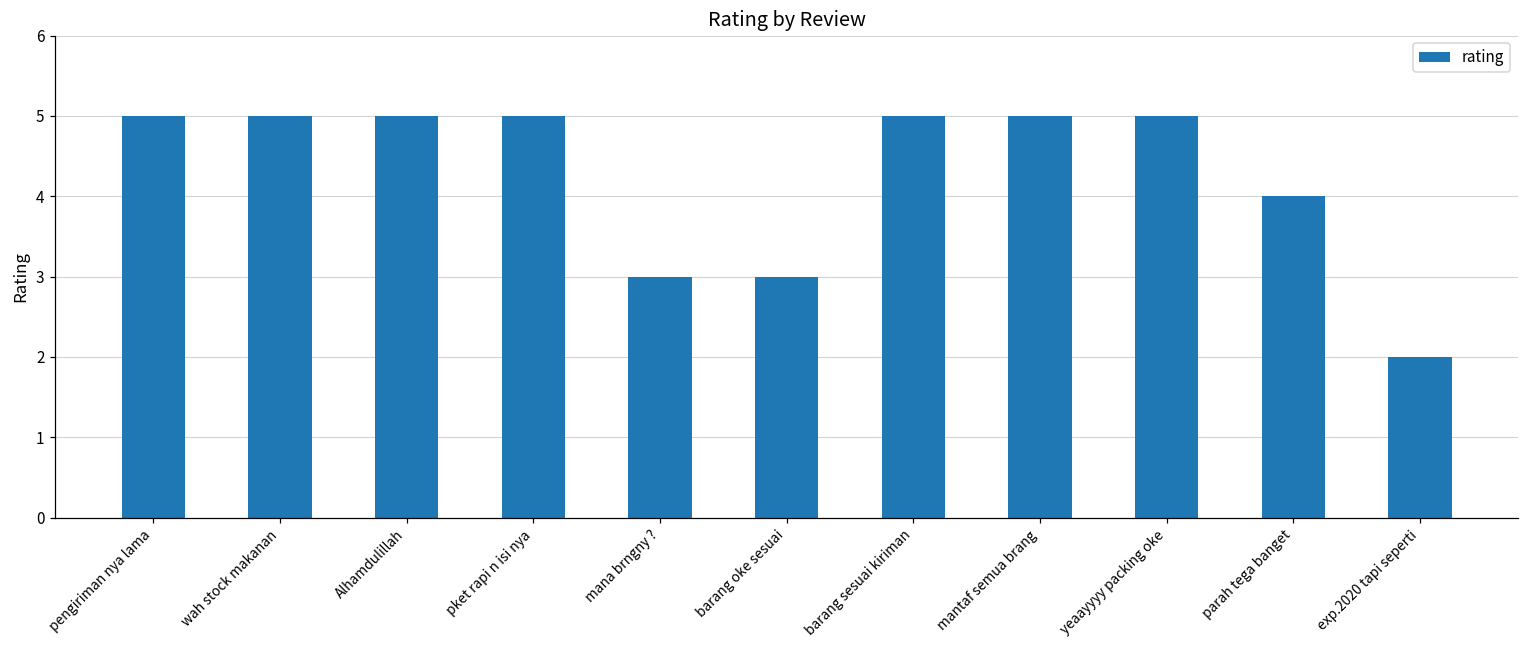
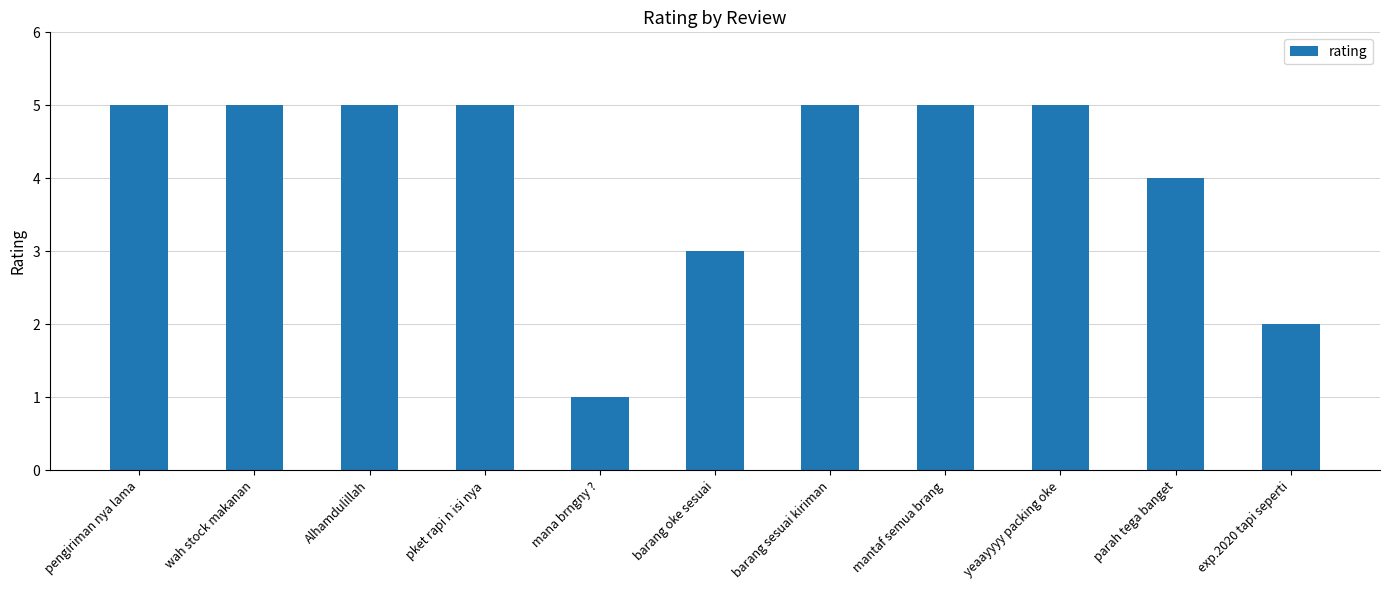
  {
    "pengiriman nya lama": 5,
    "wah stock makanan": 5,
    "Alhamdulillah": 5,
    "pket rapi n isi nya": 5,
-   "mana brngny ?": 3,
+   "mana brngny ?": 1,
    "barang oke sesuai": 3,
    "barang sesuai kiriman": 5,
    "mantaf semua brang": 5,
    "yeaayyyy packing oke": 5,
    "parah tega banget": 4,
    "exp.2020 tapi seperti": 2
  }
